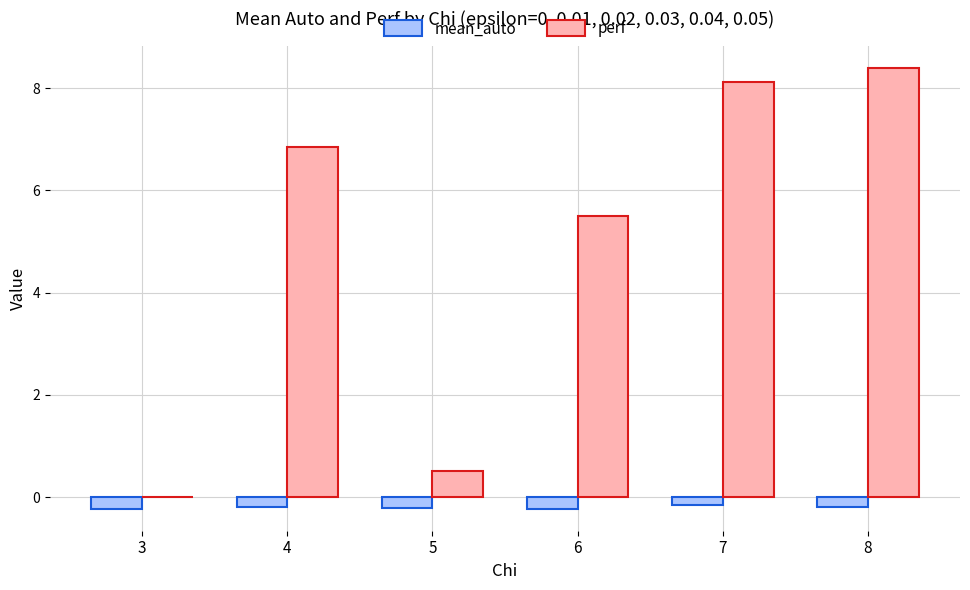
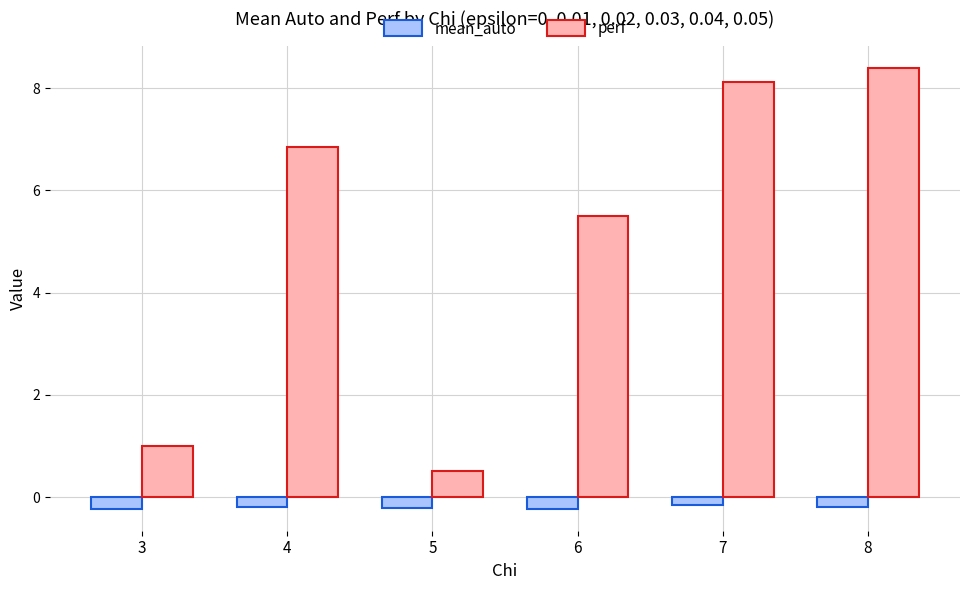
  {
    "mean_auto": {
      "3": -0.2,
      "4": -0.2,
      "5": -0.2,
      "6": -0.2,
      "7": -0.1,
      "8": -0.2
    },
    "perf": {
-     "3": 0,
+     "3": 1,
      "4": 6.9,
      "5": 0.5,
      "6": 5.5,
      "7": 8.1,
      "8": 8.4
    }
  }
